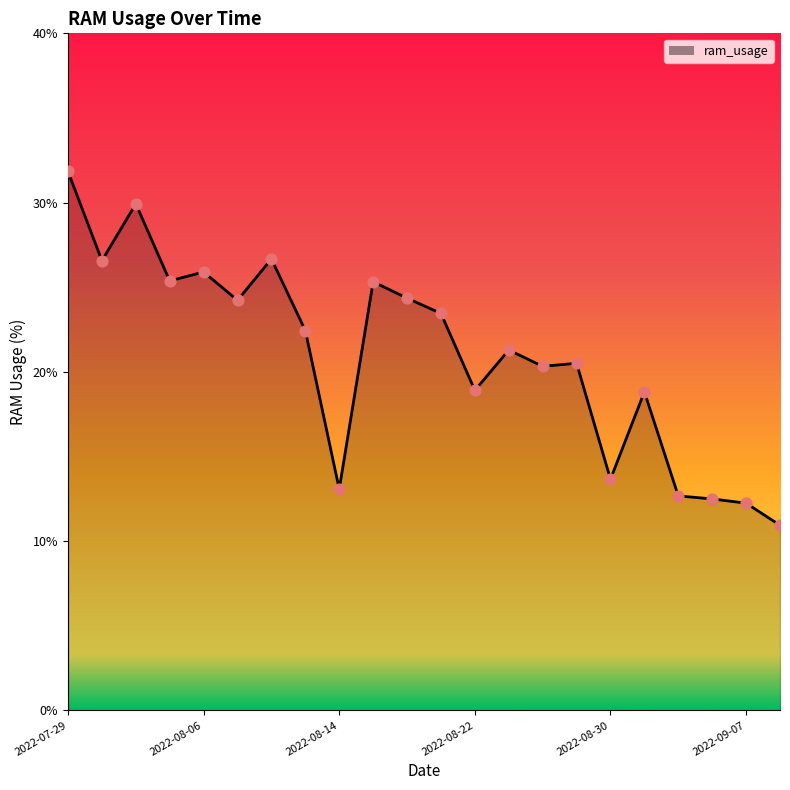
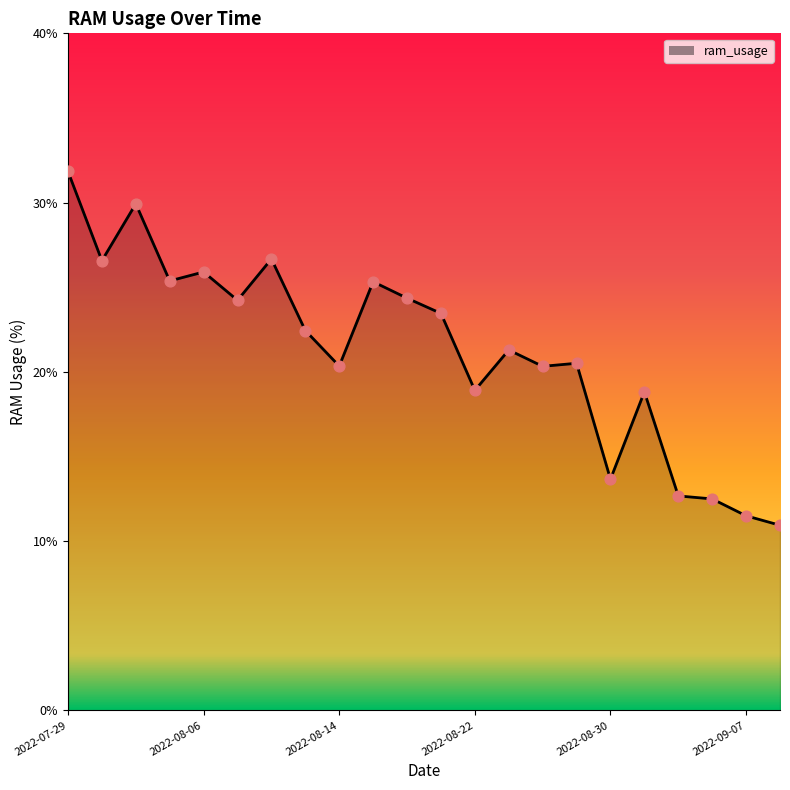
  {
    "2022-07-29": "31.8%",
    "2022-08-06": "25.9%",
-   "2022-08-14": "13.1%",
+   "2022-08-14": "20.3%",
    "2022-08-22": "18.9%",
    "2022-08-30": "13.7%",
-   "2022-09-07": "12.2%"
+   "2022-09-07": "11.5%"
  }
